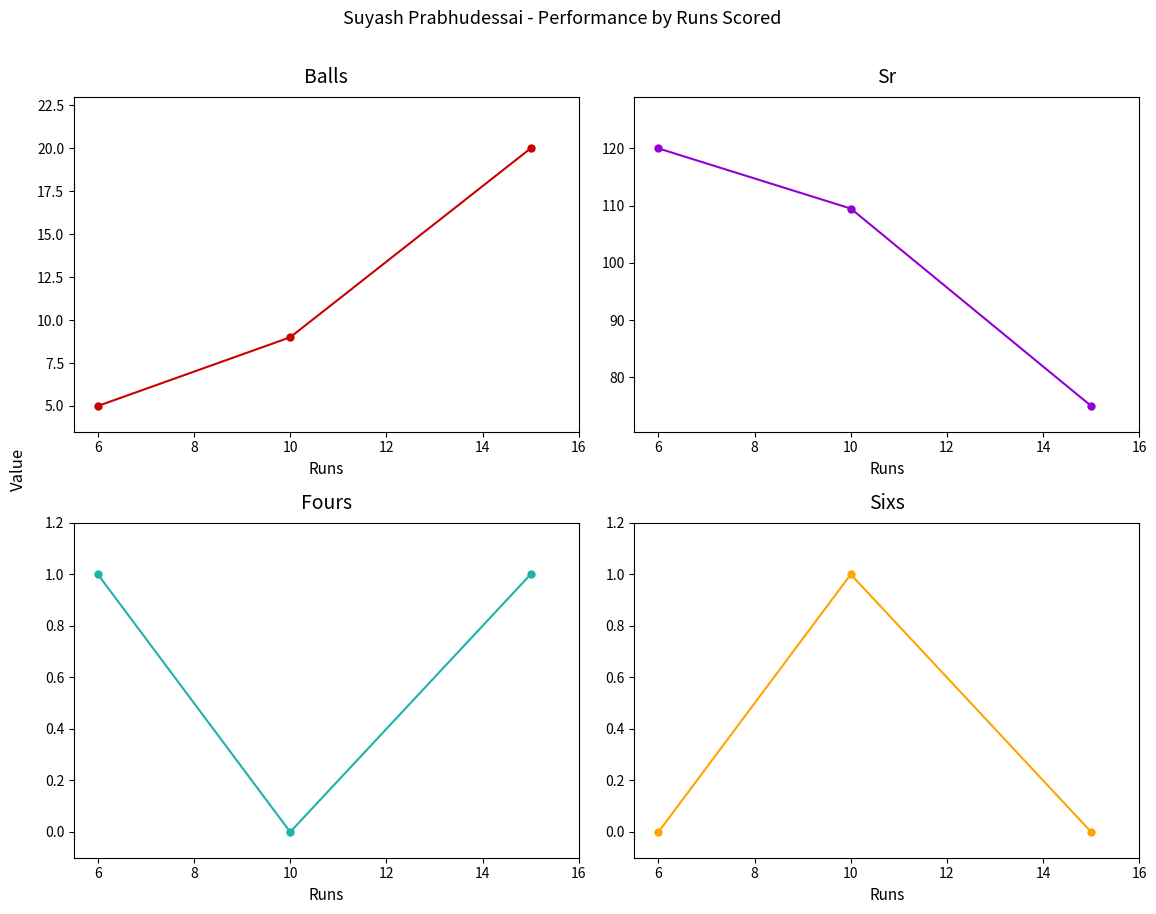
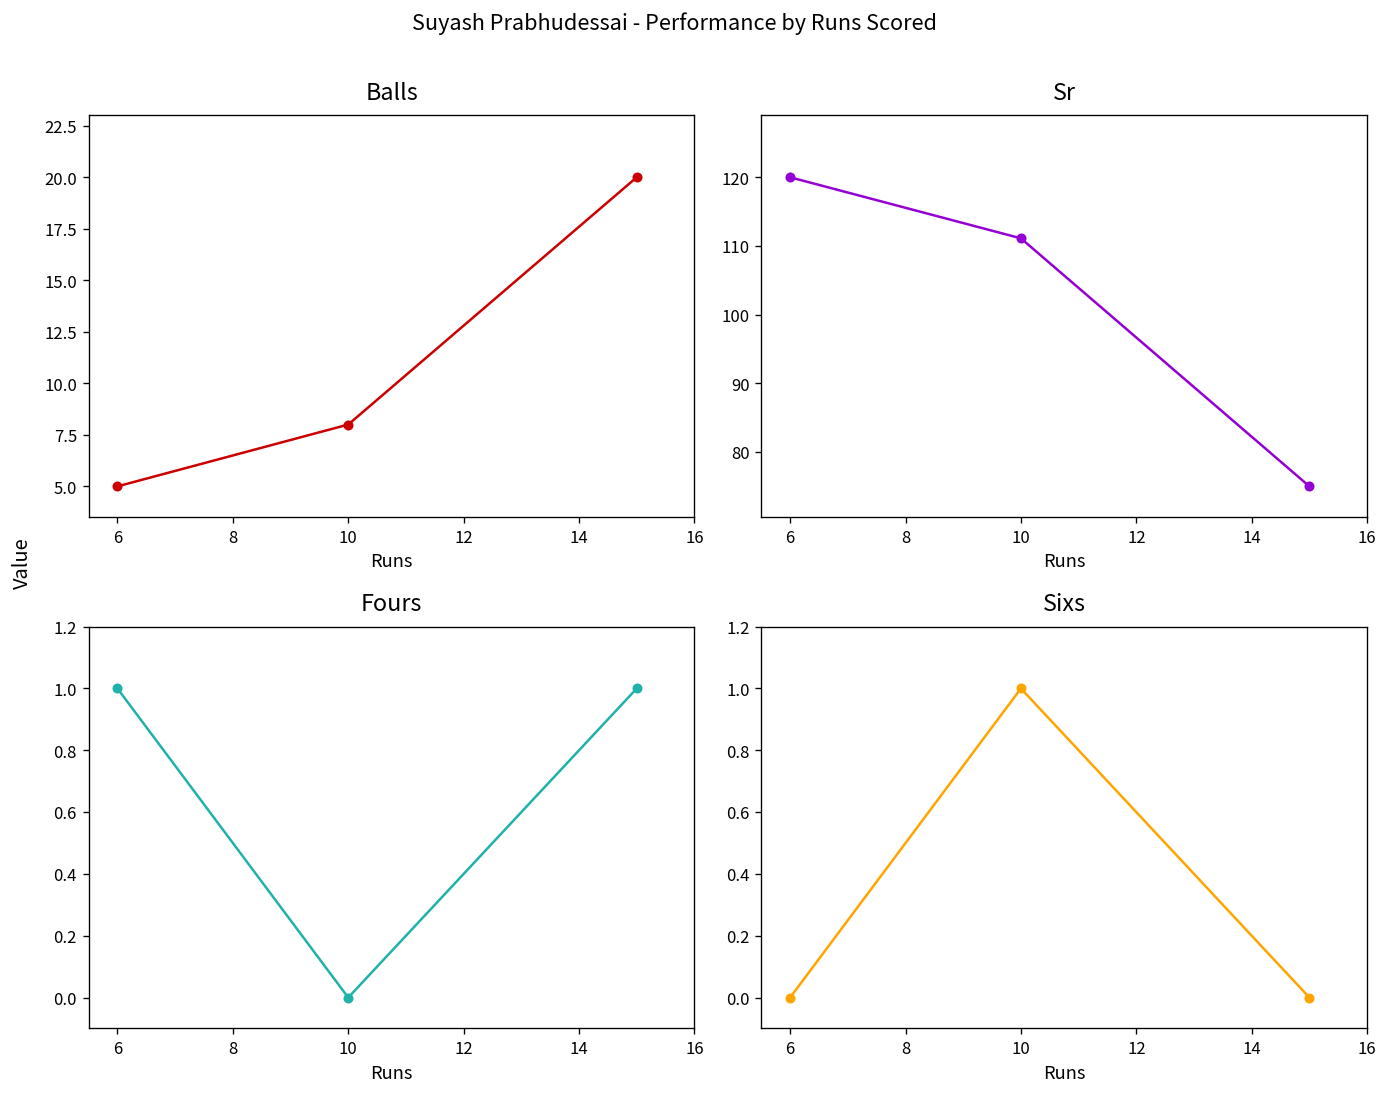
  {
    "Balls": {
      "6": 5,
-     "10": 9
+     "10": 8
    },
    "Sr": {
      "6": 120,
-     "10": 109
+     "10": 111
    },
    "Fours": {
      "6": 1.00,
      "10": 0.00
    },
    "Sixs": {
      "6": 0.00,
      "10": 1.00
    }
  }
